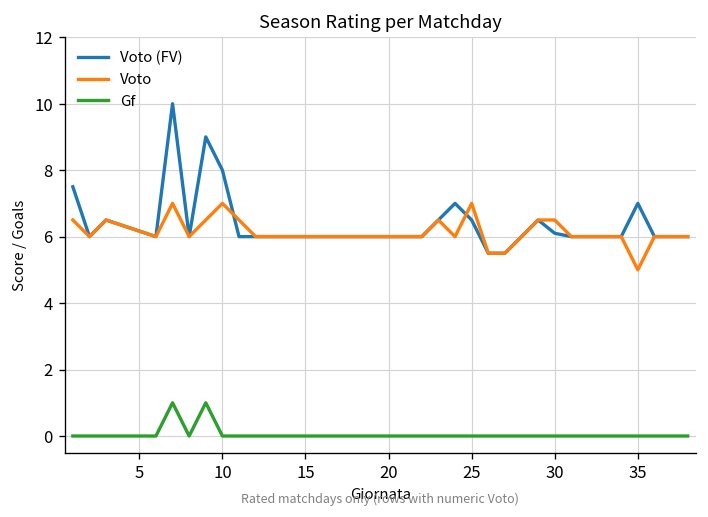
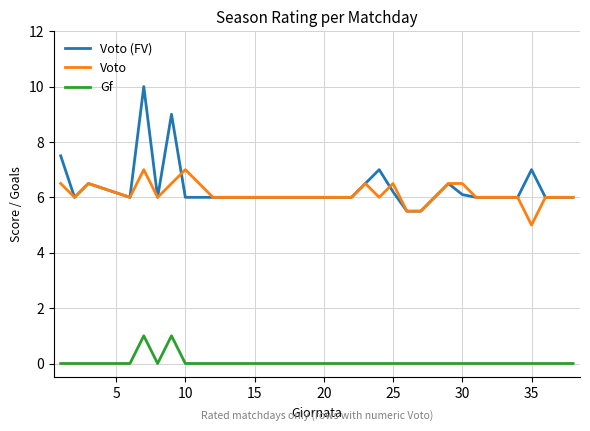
  {
    "Voto (FV)": {
-     "10": 8,
-     "25": 6.5,
+     "10": 6,
+     "25": 6.2,
      "30": 6.1,
      "35": 7.0
    },
    "Voto": {
      "10": 7.0,
-     "25": 7.0,
+     "25": 6.5,
      "30": 6.5,
      "35": 5.0
    },
    "Gf": {
      "10": 0.0,
      "25": 0.0,
      "30": 0.0,
      "35": 0.0
    }
  }
